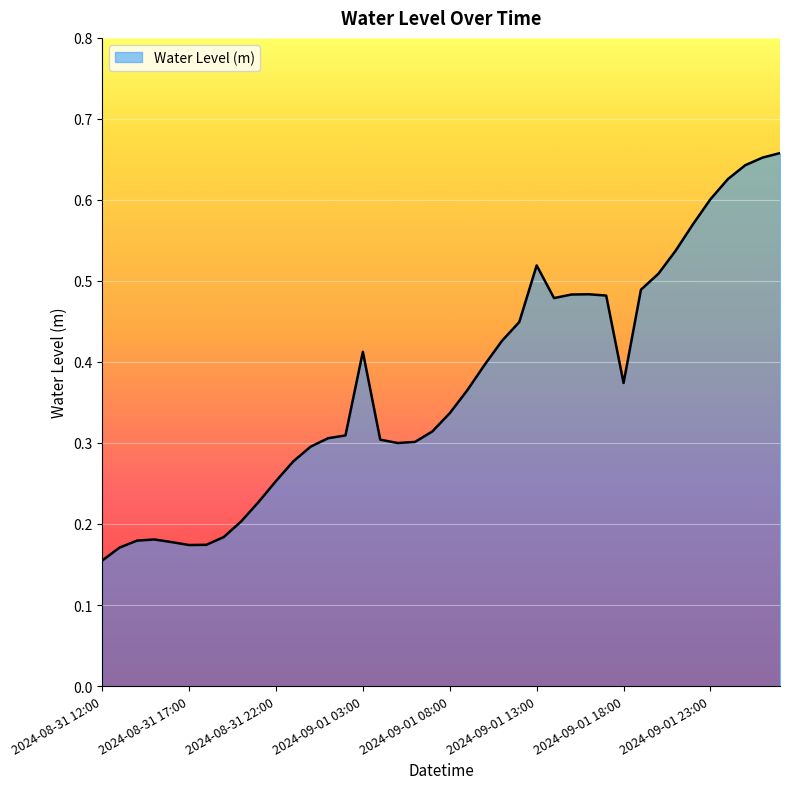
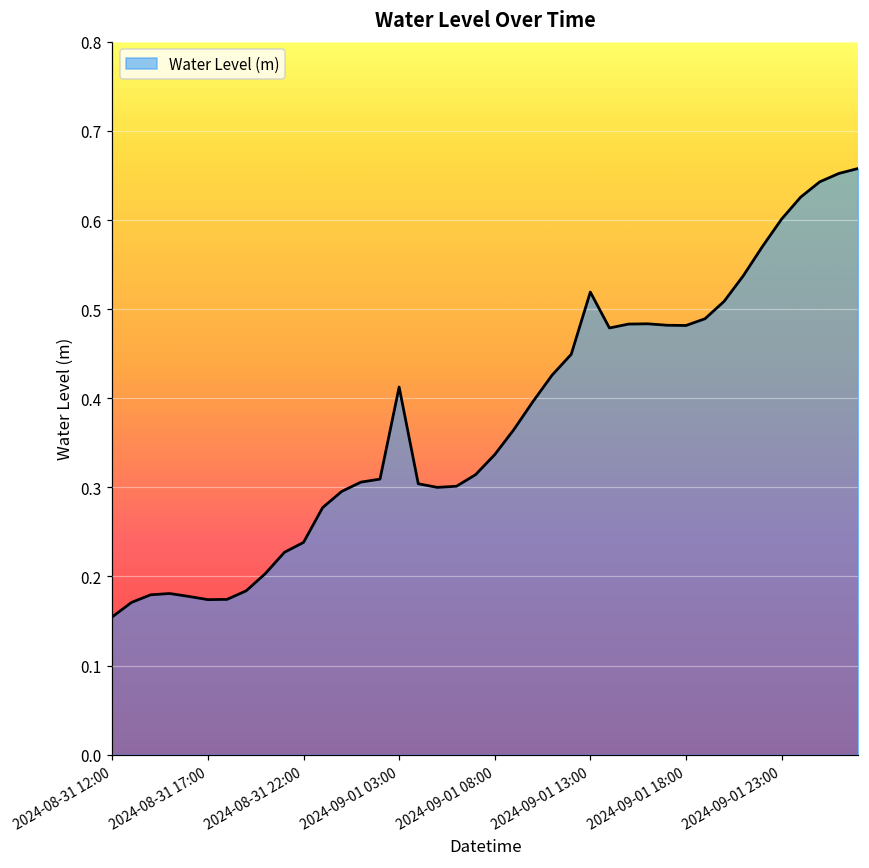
  {
    "2024-08-31 12:00": 0.15,
    "2024-08-31 17:00": 0.17,
-   "2024-08-31 22:00": 0.25,
+   "2024-08-31 22:00": 0.24,
    "2024-09-01 03:00": 0.41,
    "2024-09-01 08:00": 0.34,
    "2024-09-01 13:00": 0.52,
-   "2024-09-01 18:00": 0.37,
+   "2024-09-01 18:00": 0.48,
    "2024-09-01 23:00": 0.60
  }
